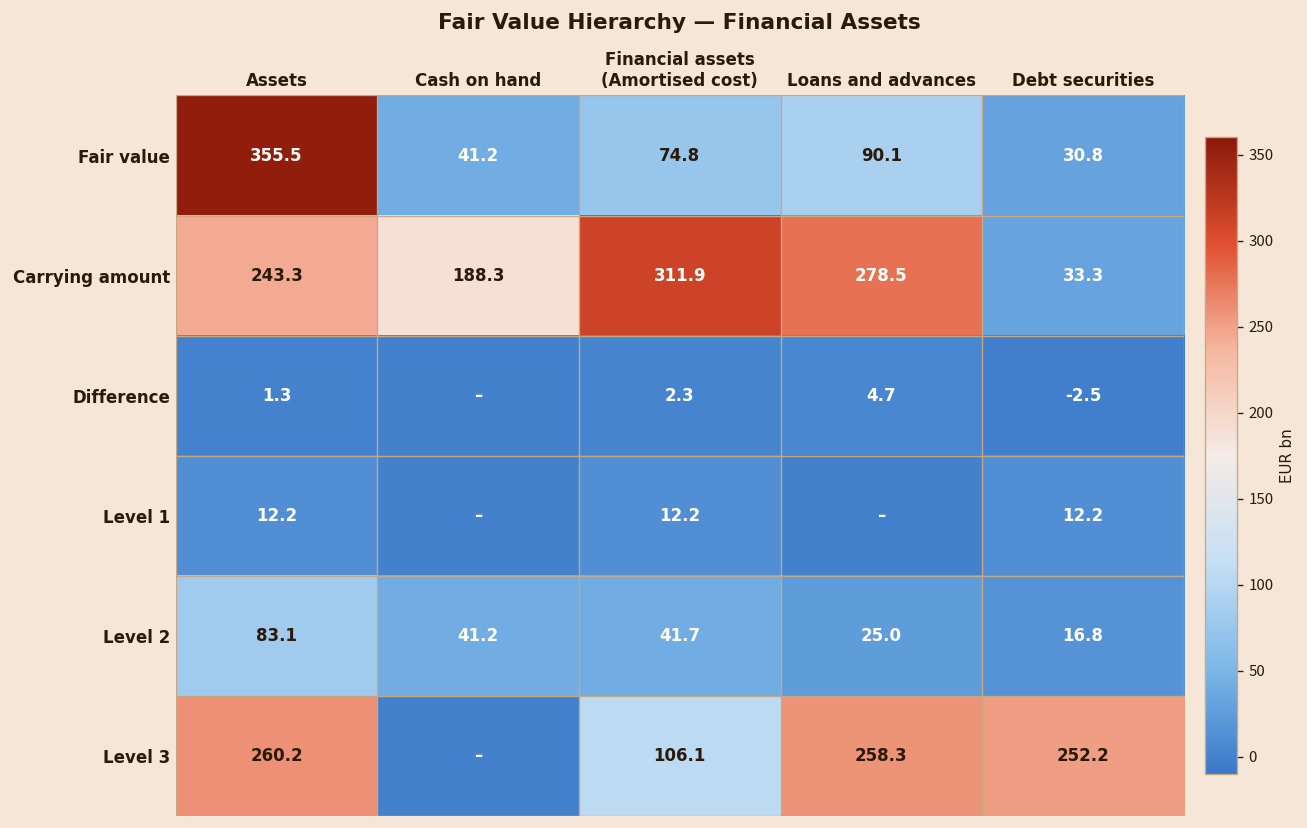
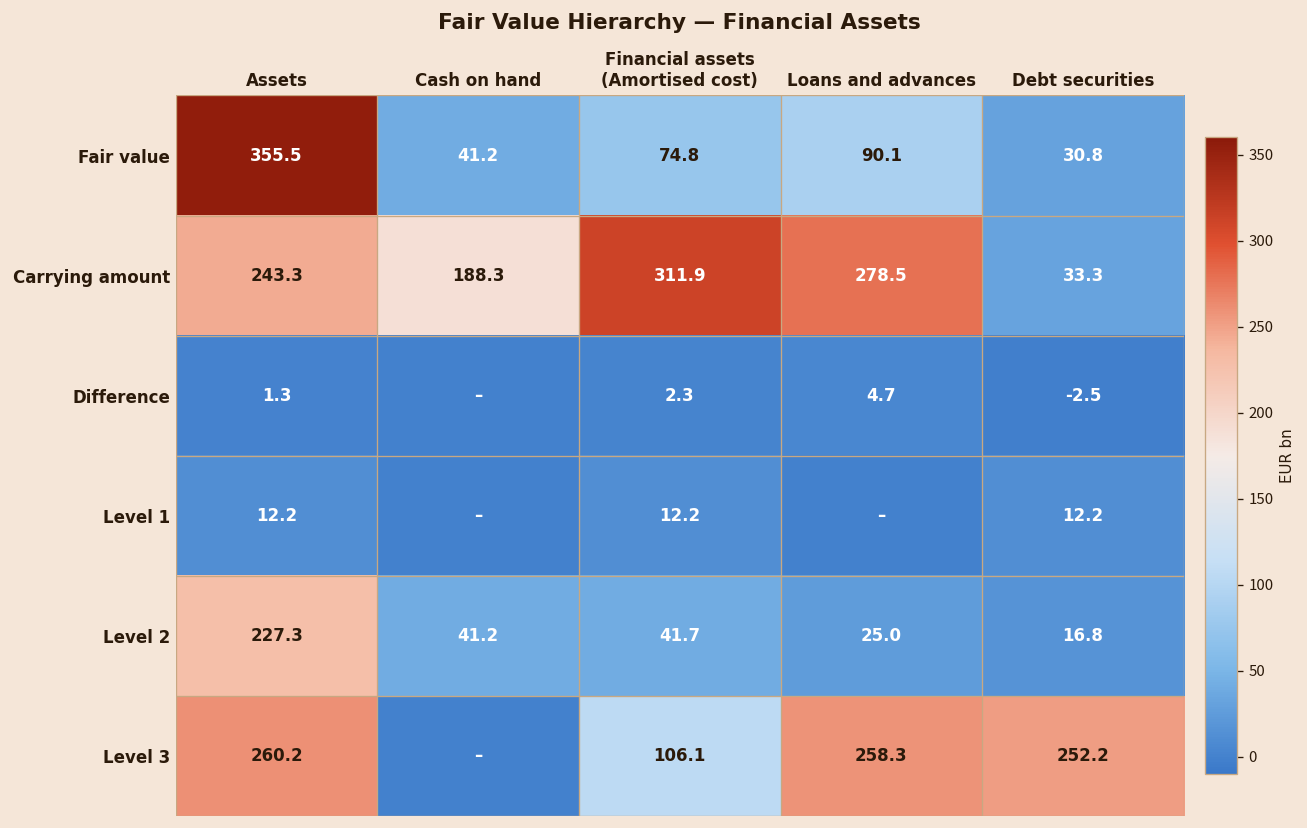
  {
    "Fair value": {
      "Assets": 355.5,
      "Cash on hand": 41.2,
      "Financial assets (Amortised cost)": 74.8,
      "Loans and advances": 90.1,
      "Debt securities": 30.8
    },
    "Carrying amount": {
      "Assets": 243.3,
      "Cash on hand": 188.3,
      "Financial assets (Amortised cost)": 311.9,
      "Loans and advances": 278.5,
      "Debt securities": 33.3
    },
    "Difference": {
      "Assets": 1.3,
      "Financial assets (Amortised cost)": 2.3,
      "Loans and advances": 4.7,
      "Debt securities": -2.5
    },
    "Level 1": {
      "Assets": 12.2,
      "Financial assets (Amortised cost)": 12.2,
      "Debt securities": 12.2
    },
    "Level 2": {
-     "Assets": 83.1,
+     "Assets": 227.3,
      "Cash on hand": 41.2,
      "Financial assets (Amortised cost)": 41.7,
      "Loans and advances": 25.0,
      "Debt securities": 16.8
    },
    "Level 3": {
      "Assets": 260.2,
      "Financial assets (Amortised cost)": 106.1,
      "Loans and advances": 258.3,
      "Debt securities": 252.2
    }
  }
